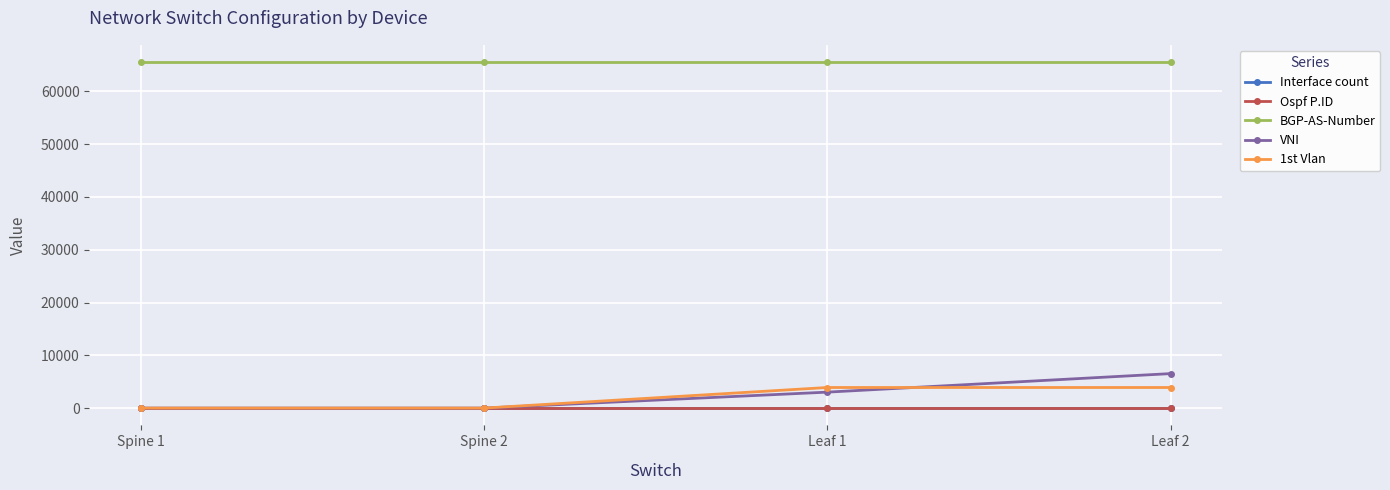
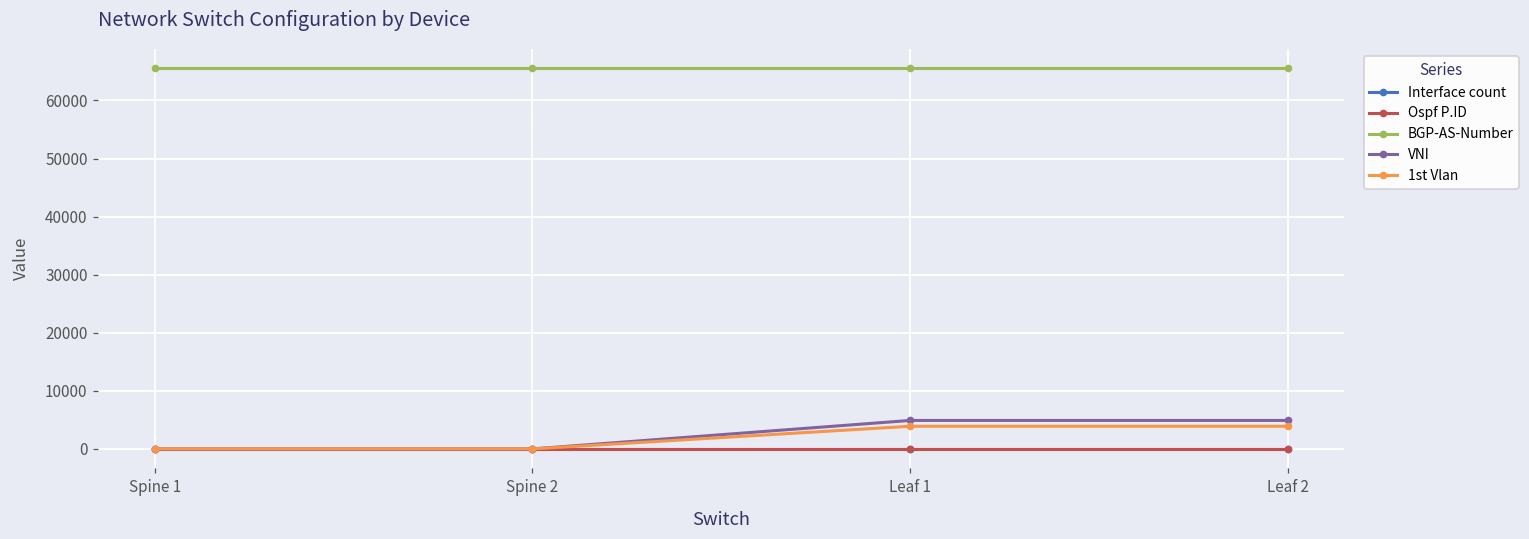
  {
    "Ospf P.ID": {
      "Leaf 1": 0,
      "Leaf 2": 0
    },
    "BGP-AS-Number": {
      "Spine 1": 66000,
      "Spine 2": 66000,
      "Leaf 1": 66000,
      "Leaf 2": 66000
    },
    "VNI": {
-     "Leaf 1": 3000,
-     "Leaf 2": 7000
+     "Leaf 1": 5000,
+     "Leaf 2": 5000
    },
    "1st Vlan": {
      "Leaf 1": 4000,
      "Leaf 2": 4000
    }
  }
